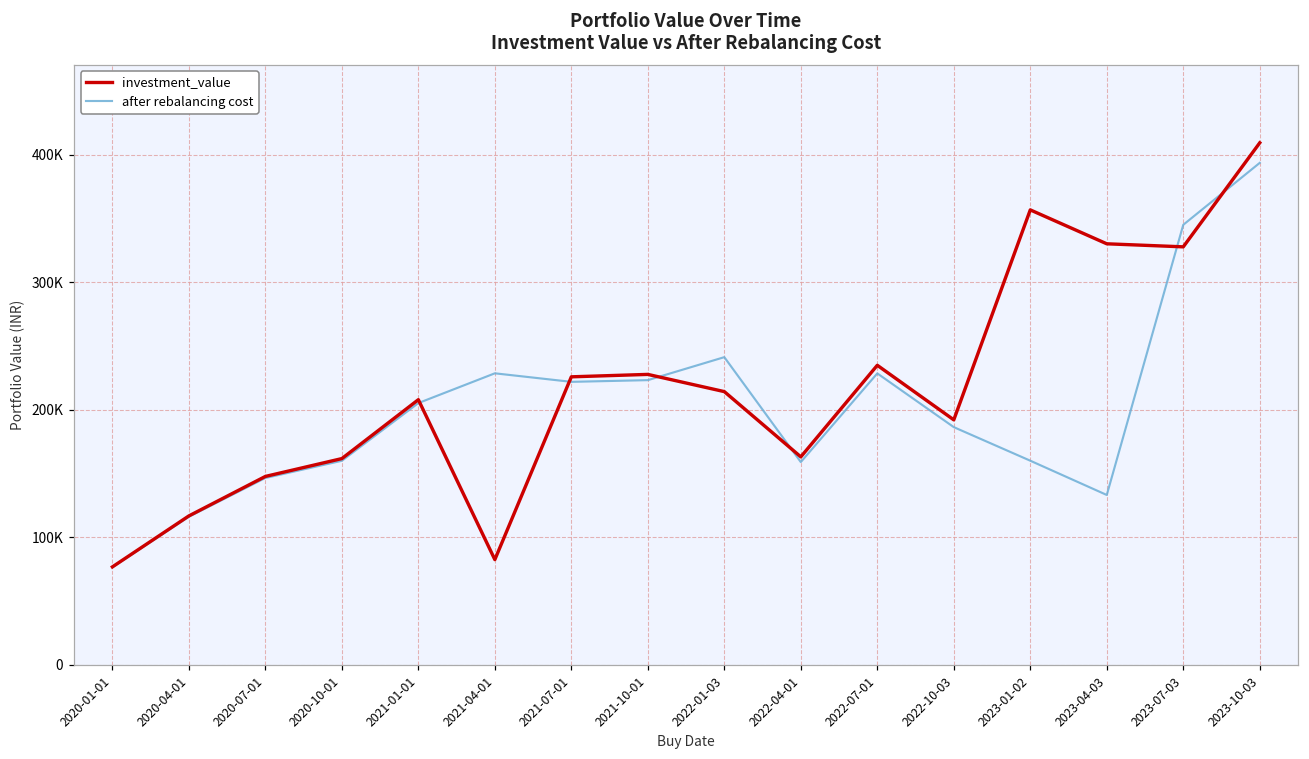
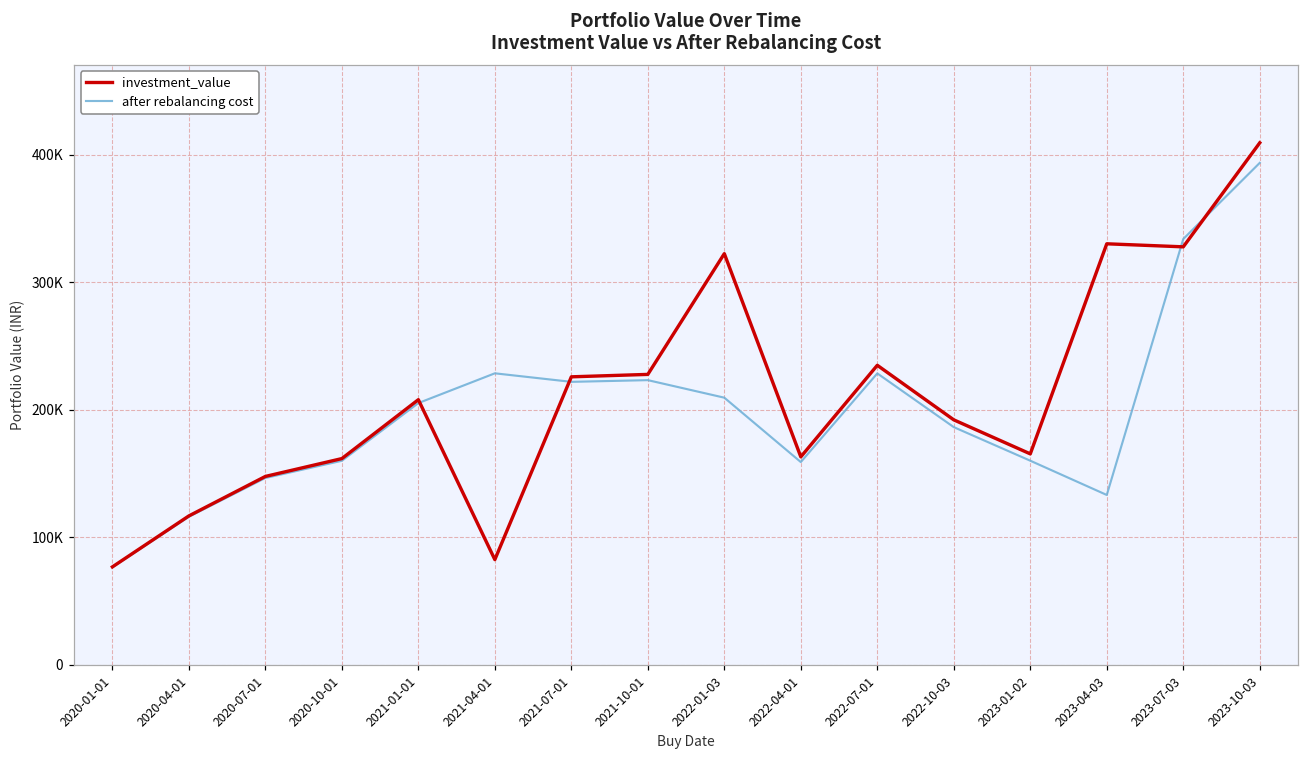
  {
    "investment_value": {
      "2021-01-01": 208000,
      "2021-04-01": 82000,
      "2021-07-01": 226000,
      "2021-10-01": 228000,
-     "2022-01-03": 214000,
+     "2022-01-03": 322000,
      "2022-04-01": 163000,
      "2022-07-01": 235000,
      "2022-10-03": 192000,
-     "2023-01-02": 357000,
+     "2023-01-02": 165000,
      "2023-04-03": 330000,
      "2023-07-03": 328000,
      "2023-10-03": 409000
    },
    "after rebalancing cost": {
      "2021-01-01": 205000,
      "2021-04-01": 228000,
      "2021-07-01": 222000,
      "2021-10-01": 223000,
-     "2022-01-03": 241000,
+     "2022-01-03": 209000,
      "2022-04-01": 159000,
      "2022-07-01": 228000,
      "2022-10-03": 186000,
      "2023-01-02": 160000,
      "2023-04-03": 133000,
-     "2023-07-03": 345000,
+     "2023-07-03": 334000,
      "2023-10-03": 394000
    }
  }
